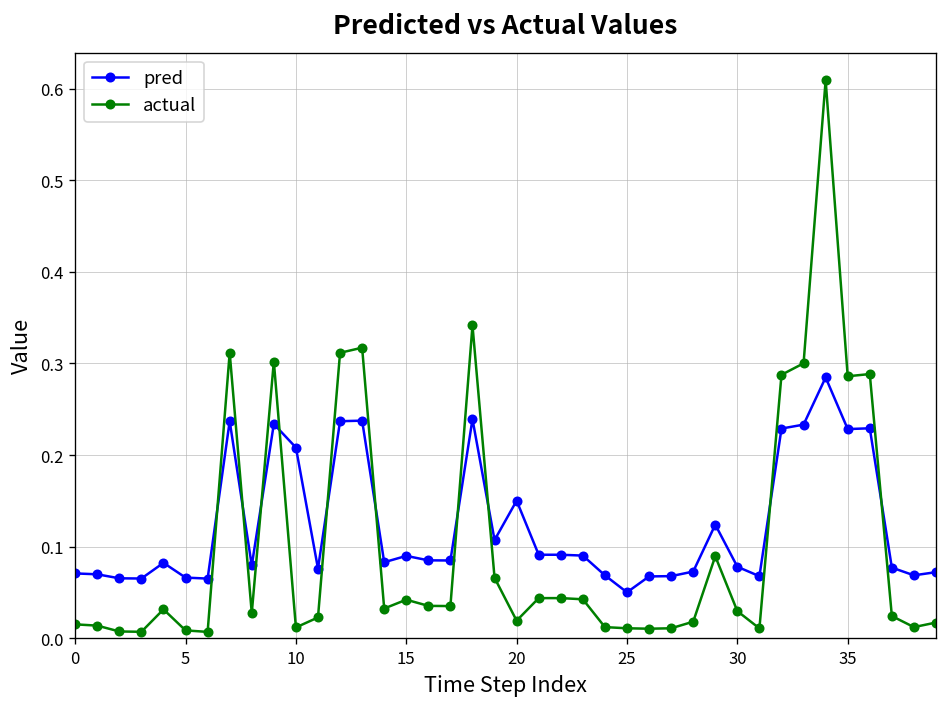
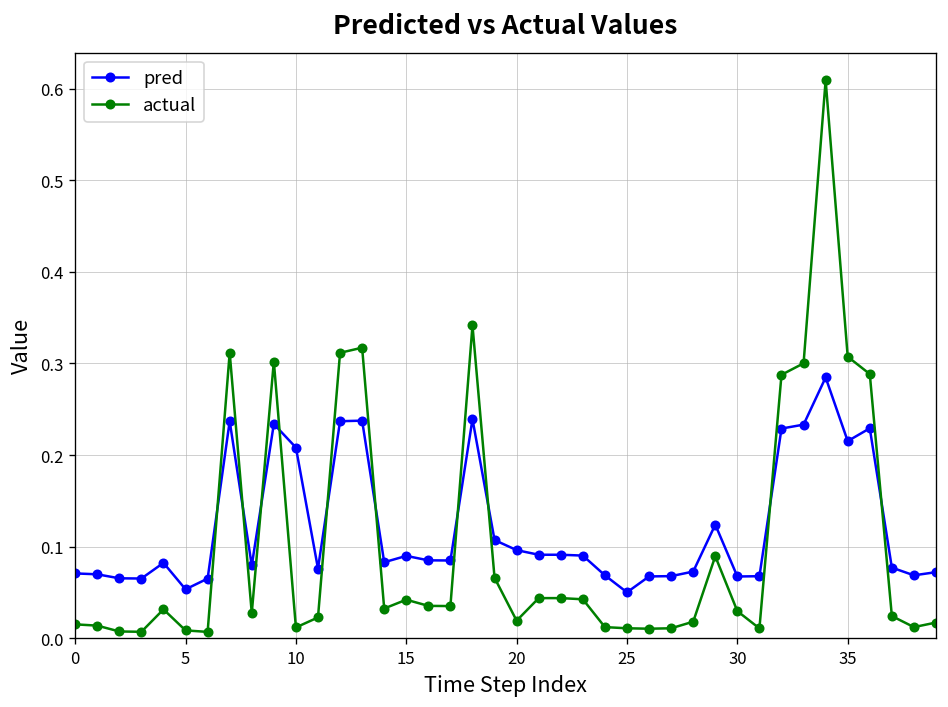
  {
    "pred": {
      "0": 0.07,
-     "5": 0.07,
+     "5": 0.05,
      "10": 0.21,
      "15": 0.09,
-     "20": 0.15,
+     "20": 0.10,
      "25": 0.05,
-     "30": 0.08,
-     "35": 0.23
+     "30": 0.07,
+     "35": 0.22
    },
    "actual": {
      "0": 0.02,
      "5": 0.01,
      "10": 0.01,
      "15": 0.04,
      "20": 0.02,
      "25": 0.01,
      "30": 0.03,
-     "35": 0.29
+     "35": 0.31
    }
  }
